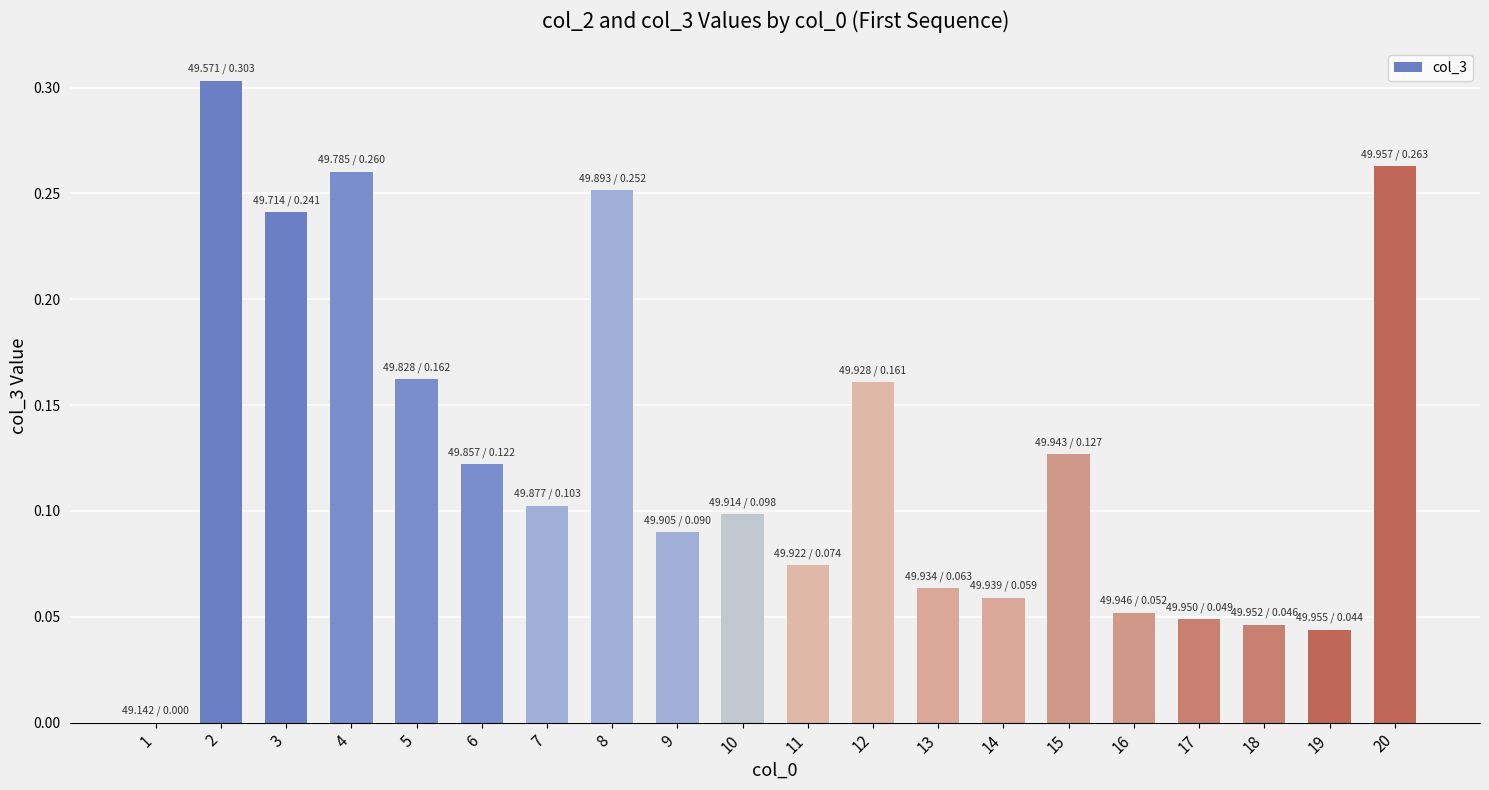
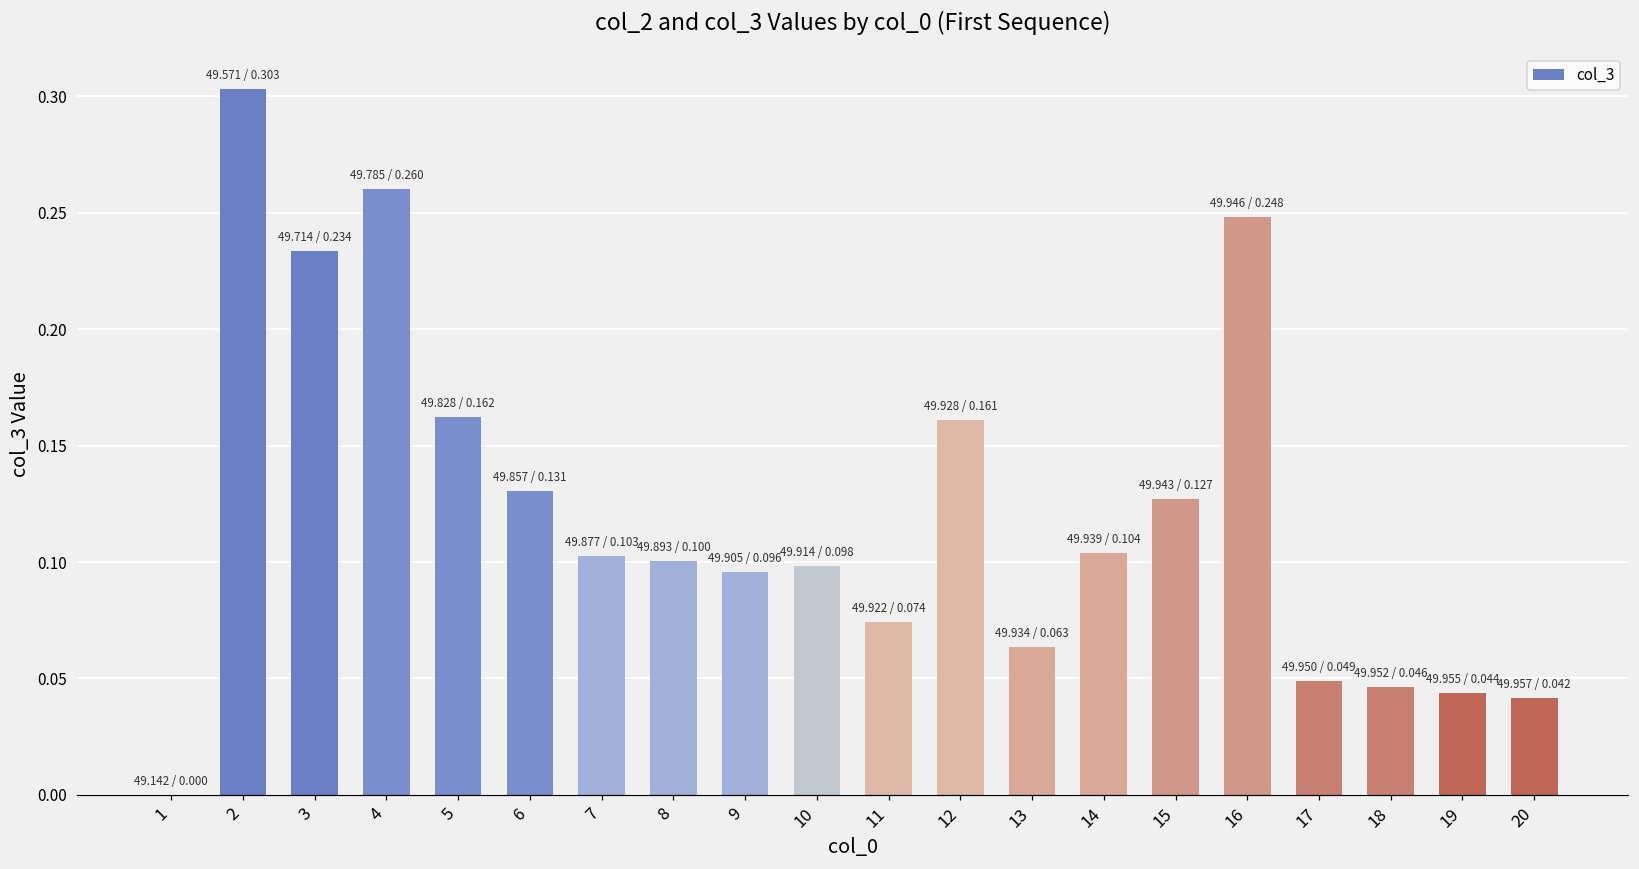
  {
    "1": 0.000,
    "2": 0.303,
-   "3": 0.241,
+   "3": 0.234,
    "4": 0.260,
    "5": 0.162,
-   "6": 0.122,
+   "6": 0.131,
    "7": 0.103,
-   "8": 0.252,
-   "9": 0.090,
+   "8": 0.100,
+   "9": 0.096,
    "10": 0.098,
    "11": 0.074,
    "12": 0.161,
    "13": 0.063,
-   "14": 0.059,
+   "14": 0.104,
    "15": 0.127,
-   "16": 0.052,
+   "16": 0.248,
    "17": 0.049,
    "18": 0.046,
    "19": 0.044,
-   "20": 0.263
+   "20": 0.042
  }
